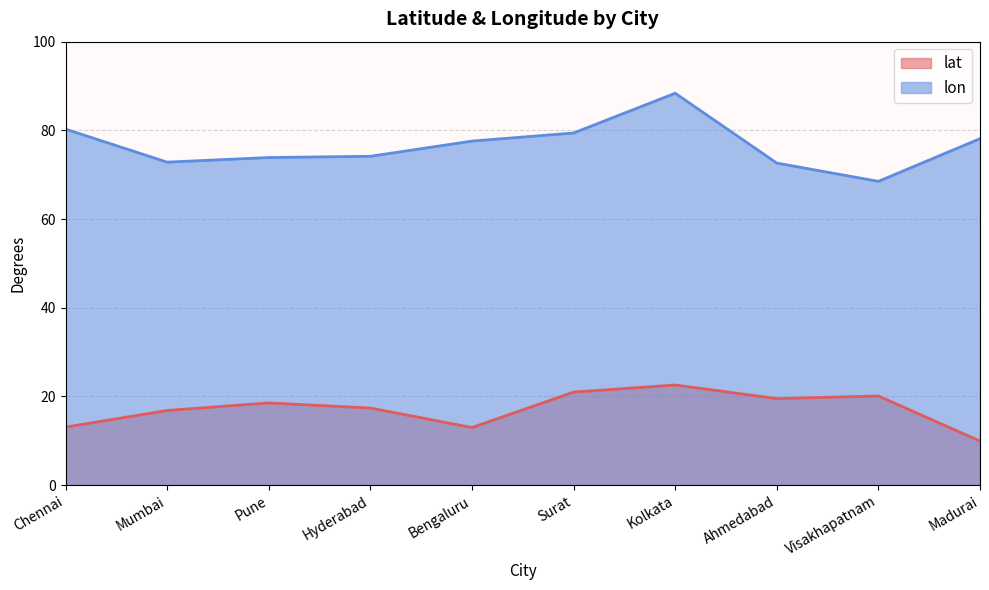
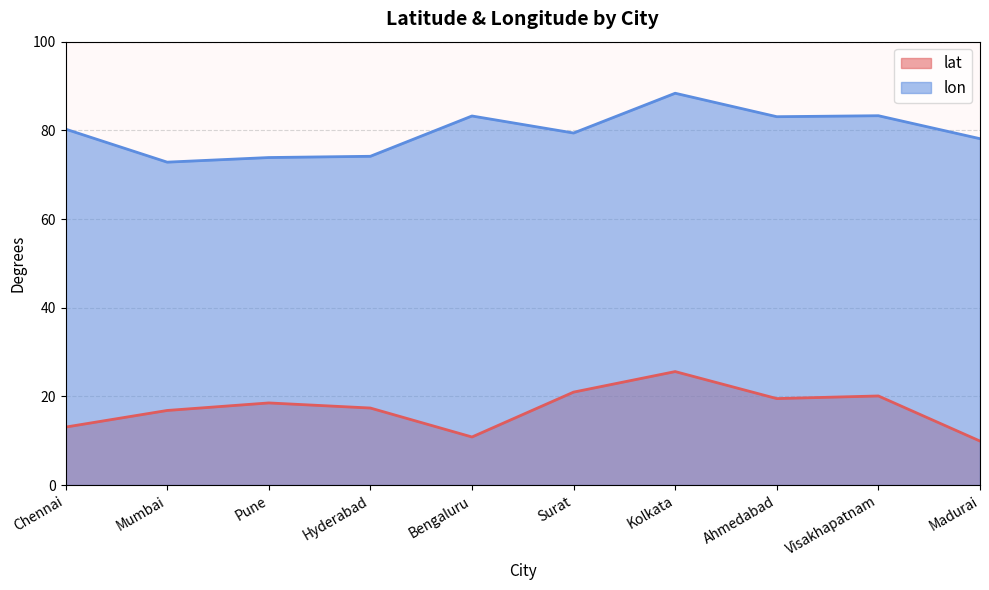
  {
    "lat": {
      "Chennai": 13,
      "Mumbai": 17,
      "Pune": 19,
      "Hyderabad": 17,
-     "Bengaluru": 13,
+     "Bengaluru": 11,
      "Surat": 21,
-     "Kolkata": 23,
+     "Kolkata": 26,
      "Ahmedabad": 20,
      "Visakhapatnam": 20,
      "Madurai": 10
    },
    "lon": {
      "Chennai": 80,
      "Mumbai": 73,
      "Pune": 74,
      "Hyderabad": 74,
-     "Bengaluru": 78,
+     "Bengaluru": 83,
      "Surat": 79,
      "Kolkata": 88,
-     "Ahmedabad": 73,
-     "Visakhapatnam": 69,
+     "Ahmedabad": 83,
+     "Visakhapatnam": 83,
      "Madurai": 78
    }
  }
